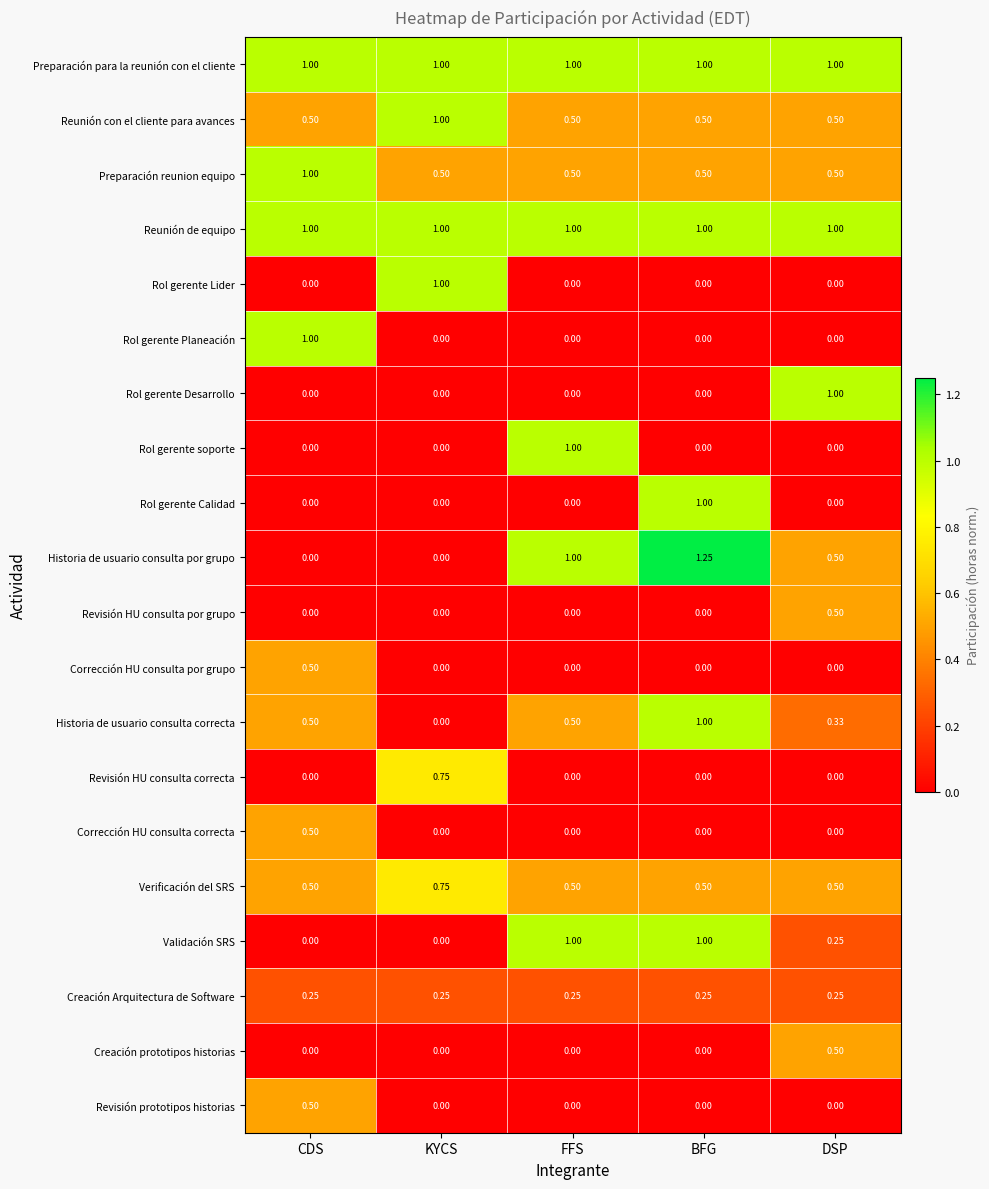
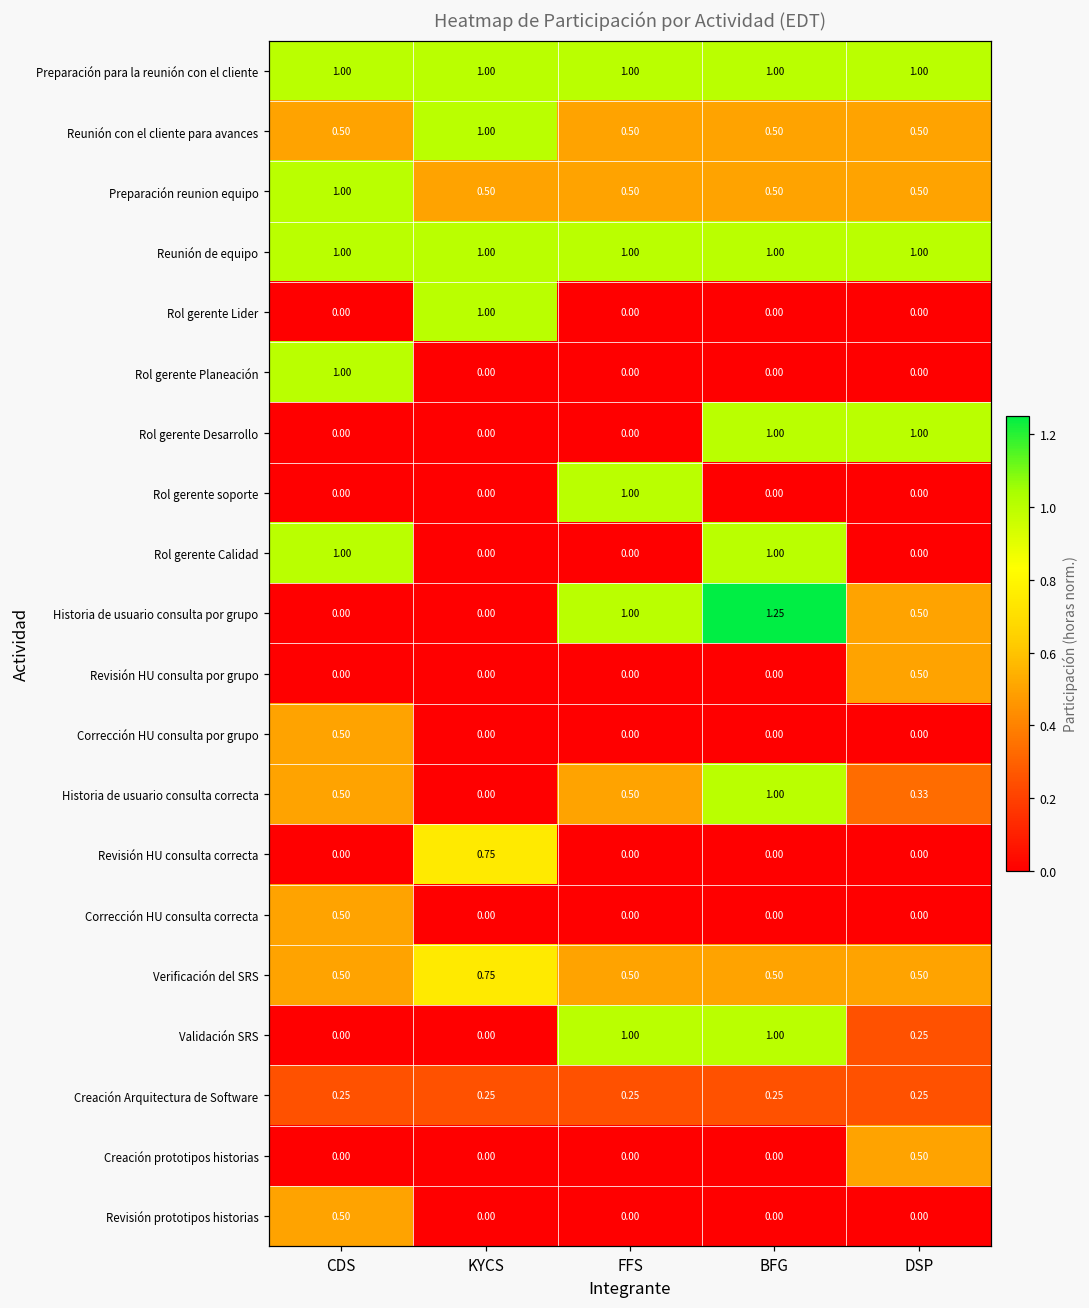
  {
    "Preparación para la reunión con el cliente": {
      "CDS": 1.00,
      "KYCS": 1.00,
      "FFS": 1.00,
      "BFG": 1.00,
      "DSP": 1.00
    },
    "Reunión con el cliente para avances": {
      "CDS": 0.50,
      "KYCS": 1.00,
      "FFS": 0.50,
      "BFG": 0.50,
      "DSP": 0.50
    },
    "Preparación reunion equipo": {
      "CDS": 1.00,
      "KYCS": 0.50,
      "FFS": 0.50,
      "BFG": 0.50,
      "DSP": 0.50
    },
    "Reunión de equipo": {
      "CDS": 1.00,
      "KYCS": 1.00,
      "FFS": 1.00,
      "BFG": 1.00,
      "DSP": 1.00
    },
    "Rol gerente Lider": {
      "CDS": 0.00,
      "KYCS": 1.00,
      "FFS": 0.00,
      "BFG": 0.00,
      "DSP": 0.00
    },
    "Rol gerente Planeación": {
      "CDS": 1.00,
      "KYCS": 0.00,
      "FFS": 0.00,
      "BFG": 0.00,
      "DSP": 0.00
    },
    "Rol gerente Desarrollo": {
      "CDS": 0.00,
      "KYCS": 0.00,
      "FFS": 0.00,
-     "BFG": 0.00,
+     "BFG": 1.00,
      "DSP": 1.00
    },
    "Rol gerente soporte": {
      "CDS": 0.00,
      "KYCS": 0.00,
      "FFS": 1.00,
      "BFG": 0.00,
      "DSP": 0.00
    },
    "Rol gerente Calidad": {
-     "CDS": 0.00,
+     "CDS": 1.00,
      "KYCS": 0.00,
      "FFS": 0.00,
      "BFG": 1.00,
      "DSP": 0.00
    },
    "Historia de usuario consulta por grupo": {
      "CDS": 0.00,
      "KYCS": 0.00,
      "FFS": 1.00,
      "BFG": 1.25,
      "DSP": 0.50
    },
    "Revisión HU consulta por grupo": {
      "CDS": 0.00,
      "KYCS": 0.00,
      "FFS": 0.00,
      "BFG": 0.00,
      "DSP": 0.50
    },
    "Corrección HU consulta por grupo": {
      "CDS": 0.50,
      "KYCS": 0.00,
      "FFS": 0.00,
      "BFG": 0.00,
      "DSP": 0.00
    },
    "Historia de usuario consulta correcta": {
      "CDS": 0.50,
      "KYCS": 0.00,
      "FFS": 0.50,
      "BFG": 1.00,
      "DSP": 0.33
    },
    "Revisión HU consulta correcta": {
      "CDS": 0.00,
      "KYCS": 0.75,
      "FFS": 0.00,
      "BFG": 0.00,
      "DSP": 0.00
    },
    "Corrección HU consulta correcta": {
      "CDS": 0.50,
      "KYCS": 0.00,
      "FFS": 0.00,
      "BFG": 0.00,
      "DSP": 0.00
    },
    "Verificación del SRS": {
      "CDS": 0.50,
      "KYCS": 0.75,
      "FFS": 0.50,
      "BFG": 0.50,
      "DSP": 0.50
    },
    "Validación SRS": {
      "CDS": 0.00,
      "KYCS": 0.00,
      "FFS": 1.00,
      "BFG": 1.00,
      "DSP": 0.25
    },
    "Creación Arquitectura de Software": {
      "CDS": 0.25,
      "KYCS": 0.25,
      "FFS": 0.25,
      "BFG": 0.25,
      "DSP": 0.25
    },
    "Creación prototipos historias": {
      "CDS": 0.00,
      "KYCS": 0.00,
      "FFS": 0.00,
      "BFG": 0.00,
      "DSP": 0.50
    },
    "Revisión prototipos historias": {
      "CDS": 0.50,
      "KYCS": 0.00,
      "FFS": 0.00,
      "BFG": 0.00,
      "DSP": 0.00
    }
  }
